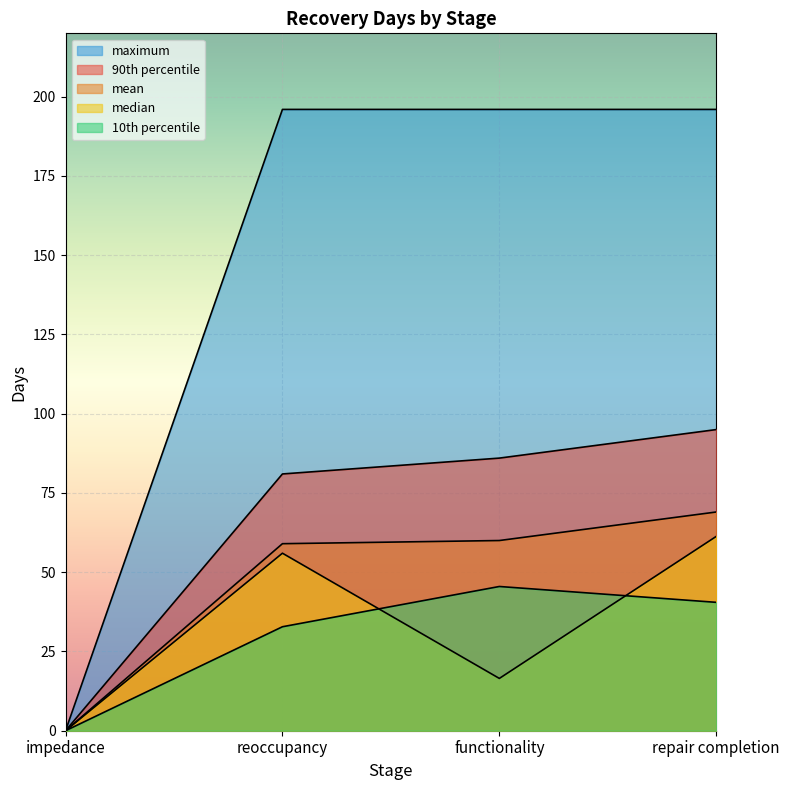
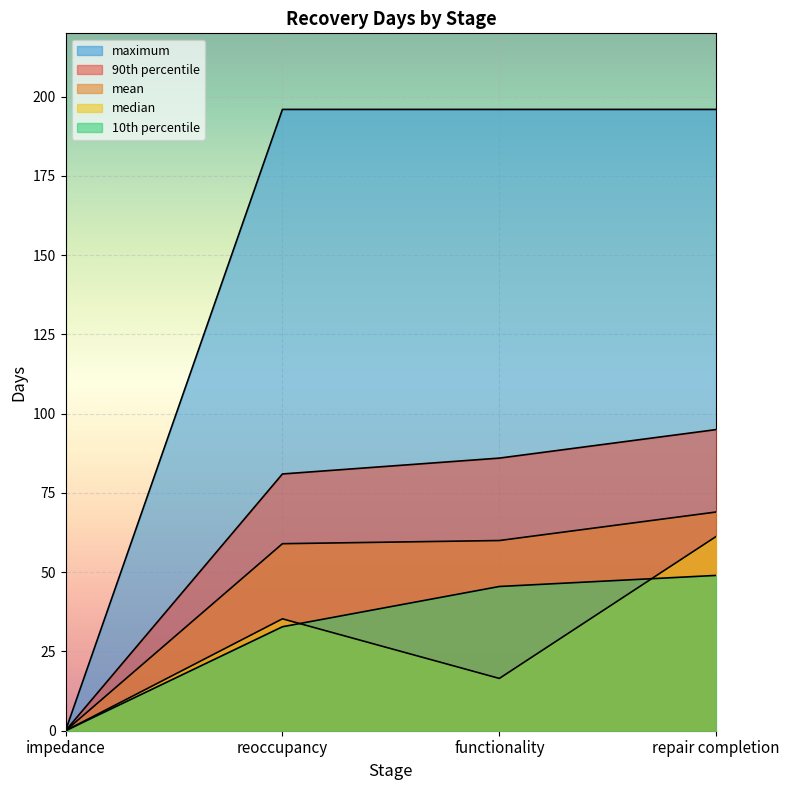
  {
    "maximum": {
      "reoccupancy": 196,
      "functionality": 196,
      "repair completion": 196
    },
    "median": {
-     "reoccupancy": 56,
+     "reoccupancy": 35,
      "functionality": 17,
      "repair completion": 61
    },
    "10th percentile": {
      "reoccupancy": 33,
      "functionality": 46,
-     "repair completion": 41
+     "repair completion": 49
    }
  }
